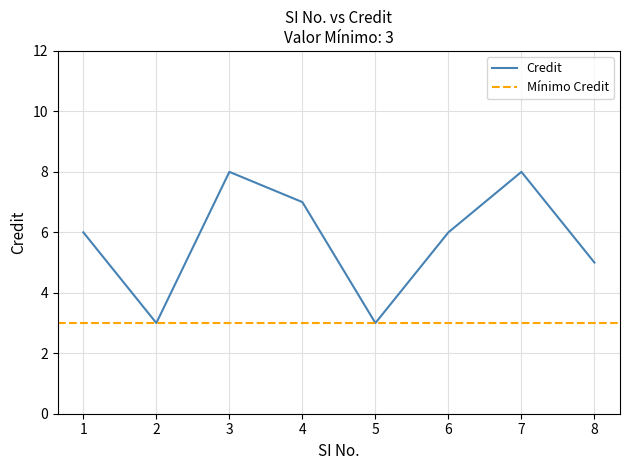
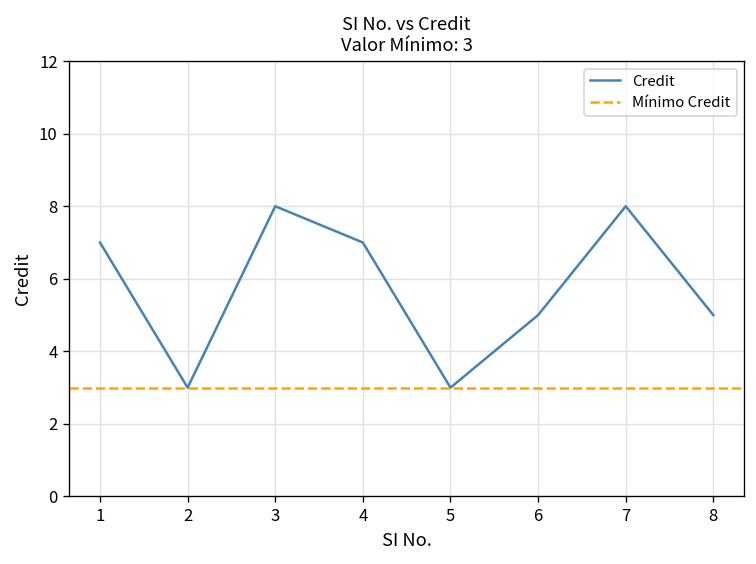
  {
-   "1": 6,
+   "1": 7,
    "2": 3,
    "3": 8,
    "4": 7,
    "5": 3,
-   "6": 6,
+   "6": 5,
    "7": 8,
    "8": 5
  }
